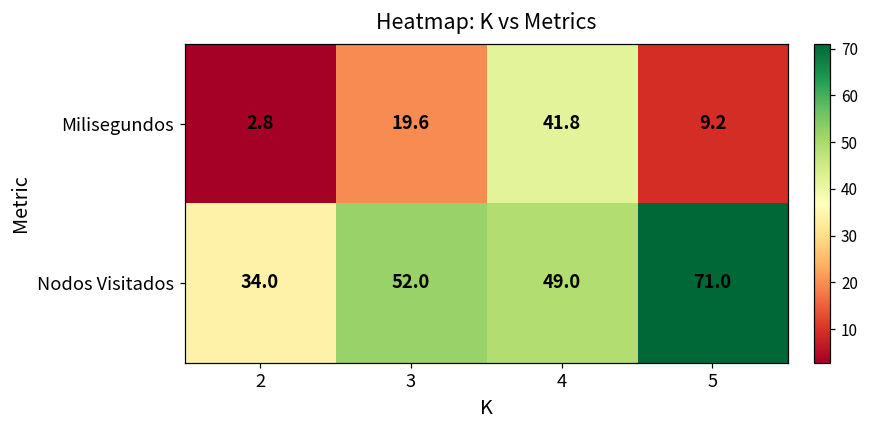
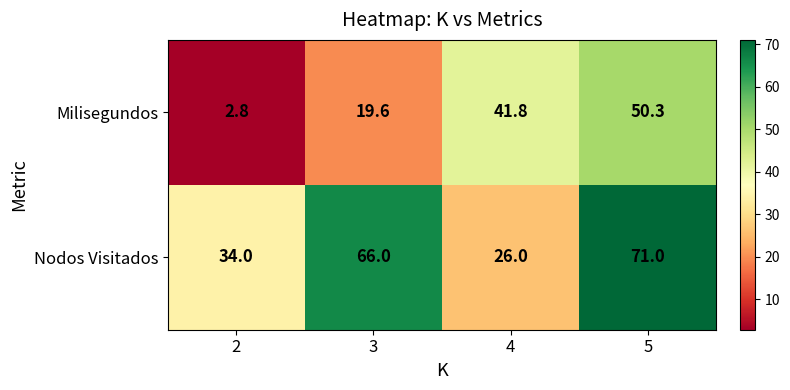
  {
    "Milisegundos": {
      "2": 2.8,
      "3": 19.6,
      "4": 41.8,
-     "5": 9.2
+     "5": 50.3
    },
    "Nodos Visitados": {
      "2": 34.0,
-     "3": 52.0,
-     "4": 49.0,
+     "3": 66.0,
+     "4": 26.0,
      "5": 71.0
    }
  }
